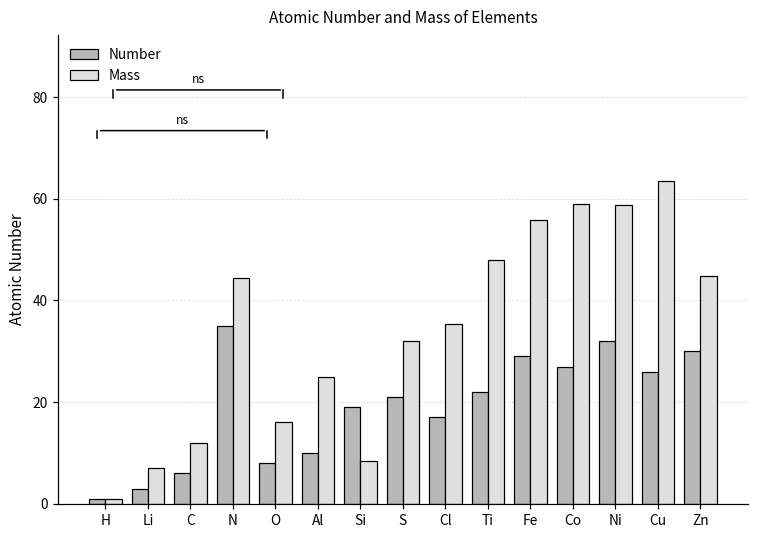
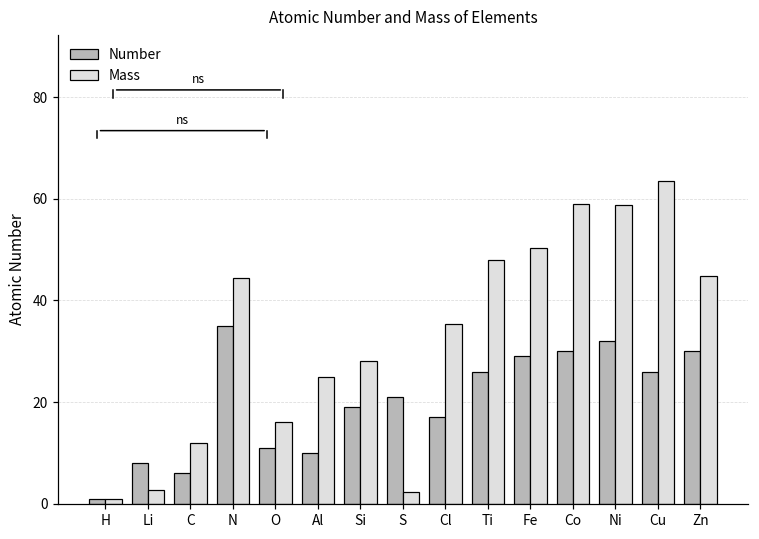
  {
    "Number": {
      "H": 1,
-     "Li": 3,
+     "Li": 8,
      "C": 6,
      "N": 35,
-     "O": 8,
+     "O": 11,
      "Al": 10,
      "Si": 19,
      "S": 21,
      "Cl": 17,
-     "Ti": 22,
+     "Ti": 26,
      "Fe": 29,
-     "Co": 27,
+     "Co": 30,
      "Ni": 32,
      "Cu": 26,
      "Zn": 30
    },
    "Mass": {
      "H": 1,
-     "Li": 7,
+     "Li": 3,
      "C": 12,
      "N": 44,
      "O": 16,
      "Al": 25,
-     "Si": 8,
-     "S": 32,
+     "Si": 28,
+     "S": 2,
      "Cl": 35,
      "Ti": 48,
-     "Fe": 56,
+     "Fe": 50,
      "Co": 59,
      "Ni": 59,
      "Cu": 64,
      "Zn": 45
    }
  }
